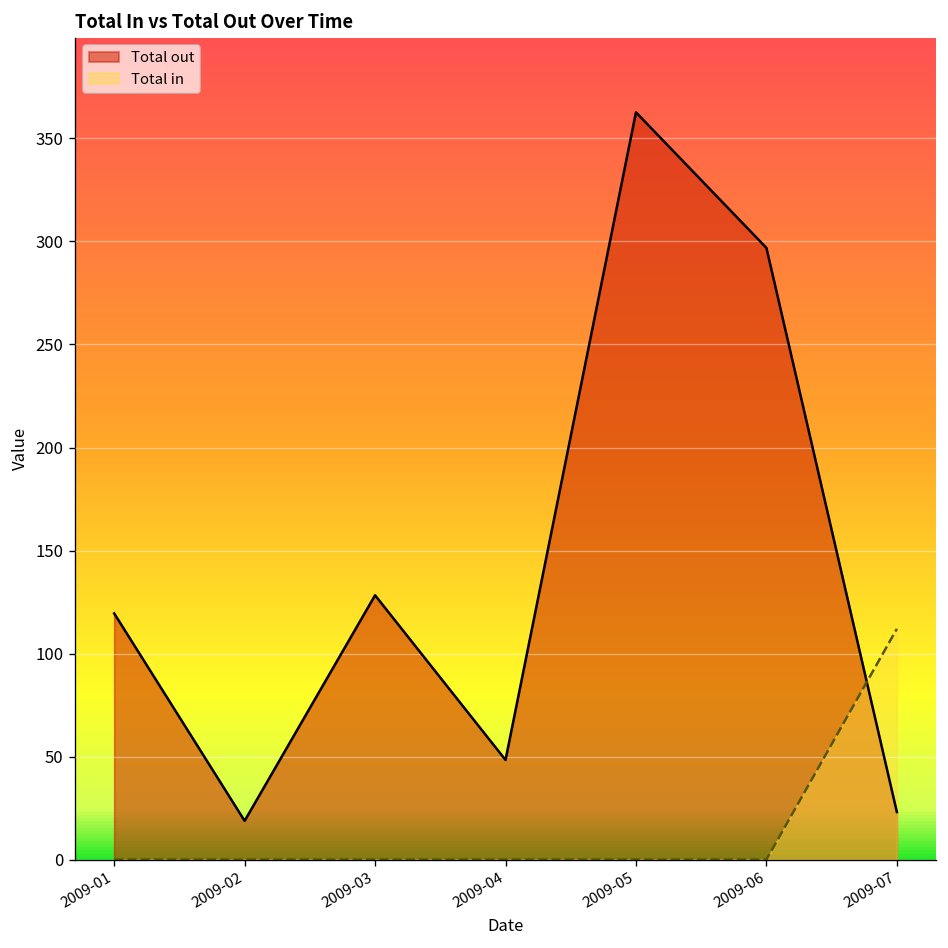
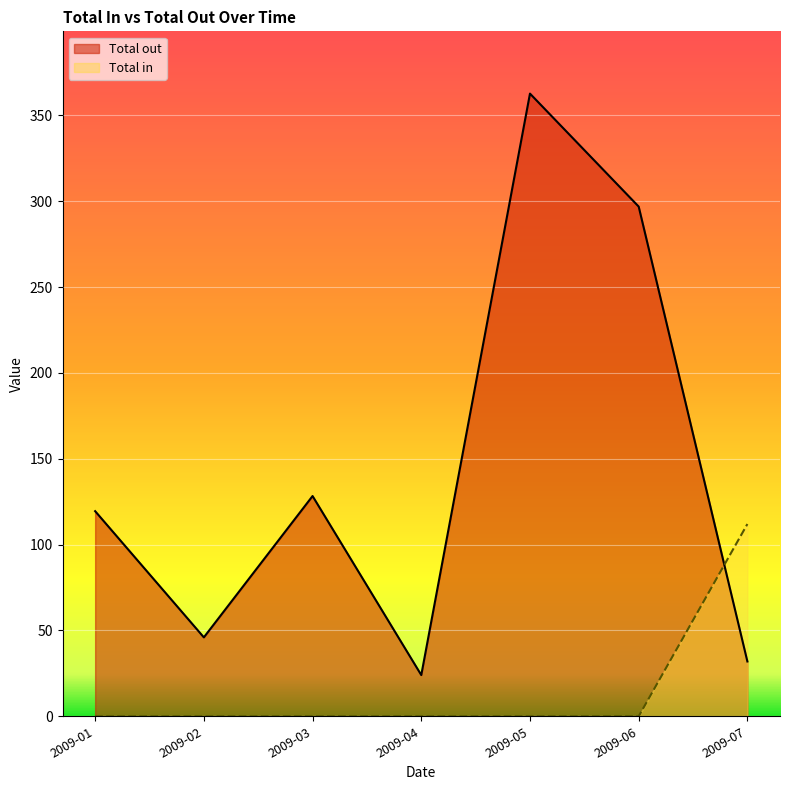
  {
    "Total out": {
      "2009-01": 119,
-     "2009-02": 19,
+     "2009-02": 46,
      "2009-03": 128,
-     "2009-04": 48,
+     "2009-04": 24,
      "2009-05": 363,
      "2009-06": 297,
-     "2009-07": 23
+     "2009-07": 32
    },
    "Total in": {
      "2009-01": 0,
      "2009-02": 0,
      "2009-03": 0,
      "2009-04": 0,
      "2009-05": 0,
      "2009-06": 0,
      "2009-07": 112
    }
  }
